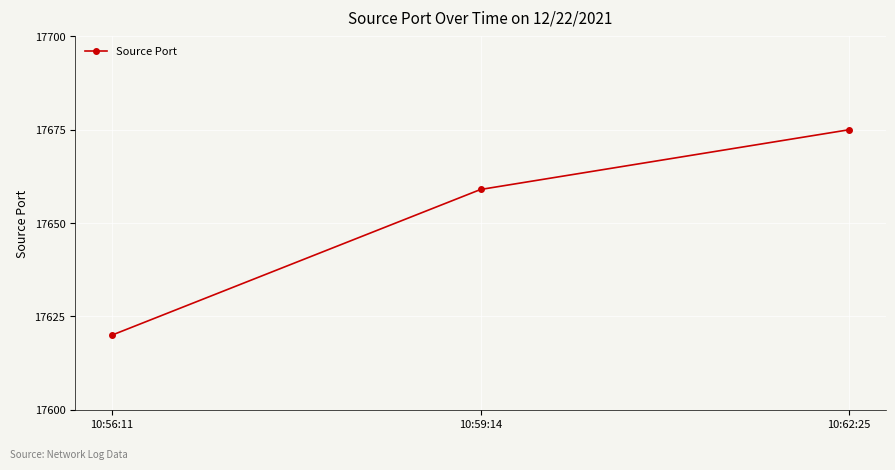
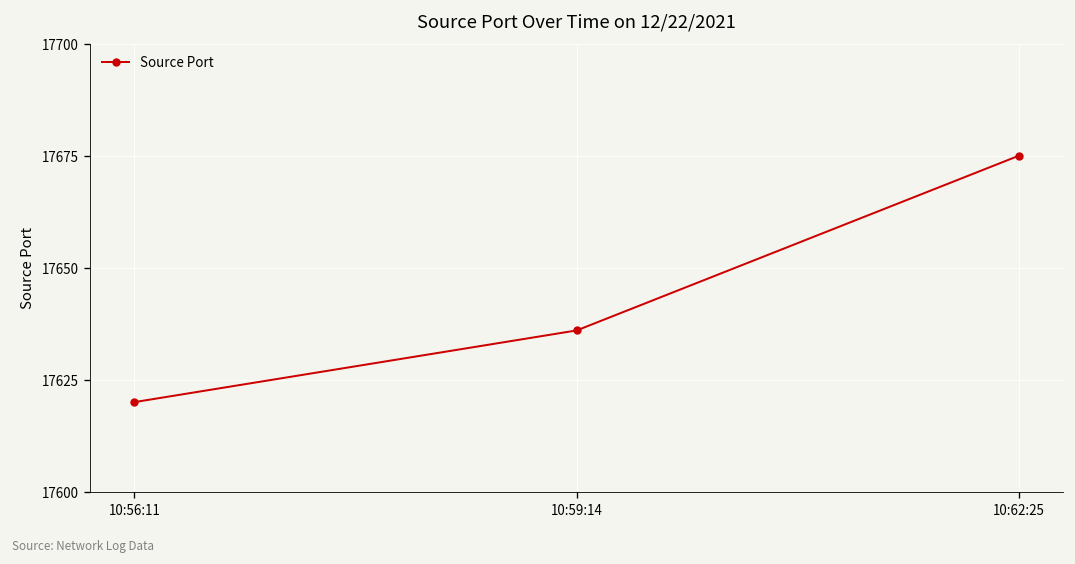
  {
    "10:56:11": 17620,
-   "10:59:14": 17659,
+   "10:59:14": 17636,
    "10:62:25": 17675
  }
